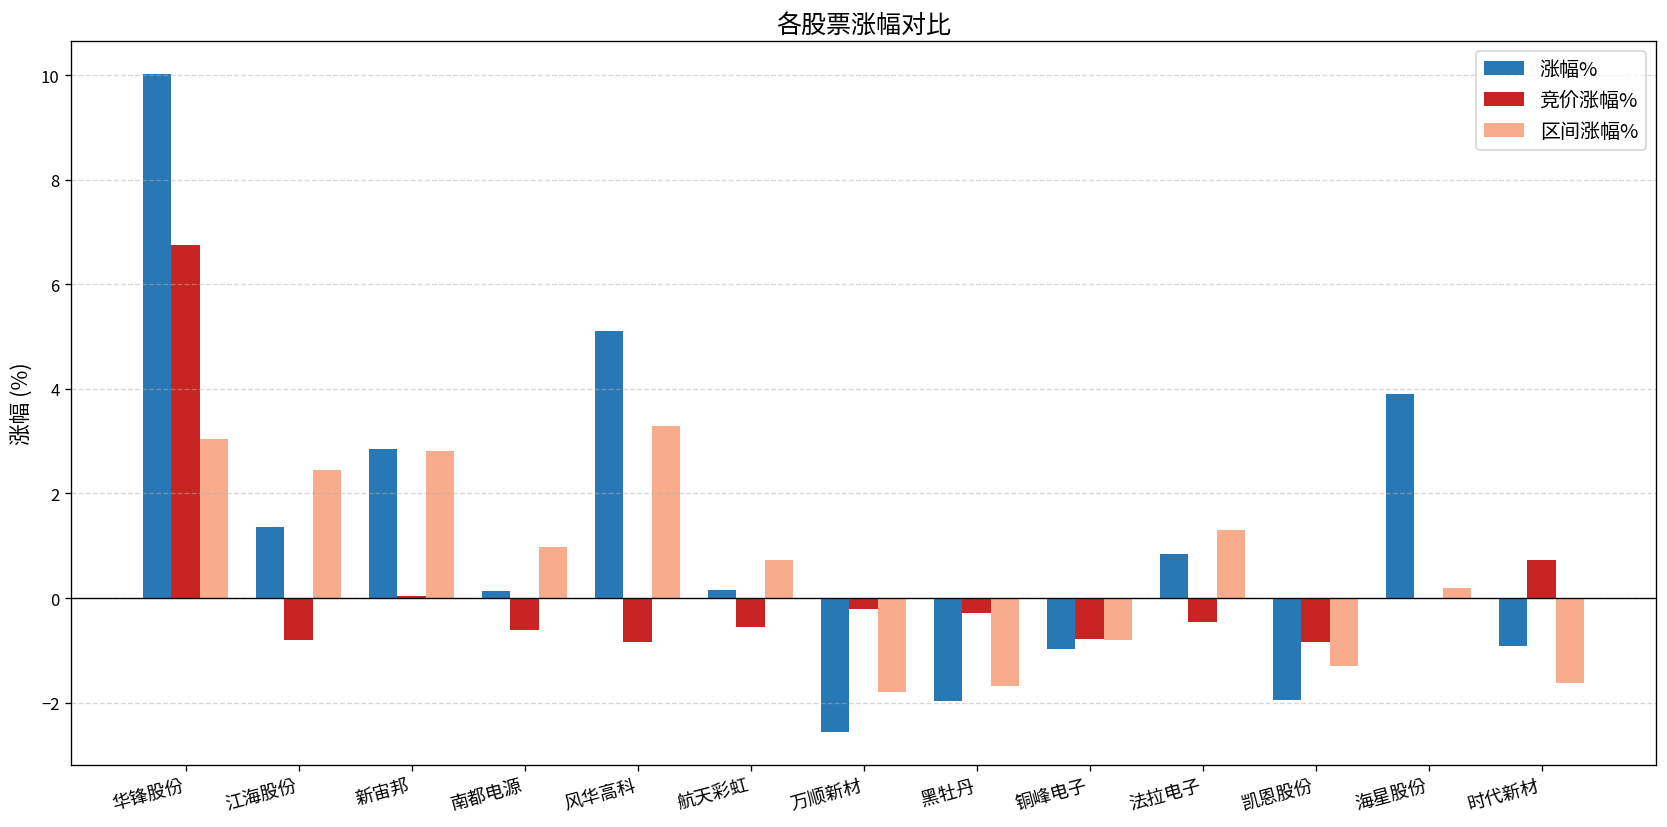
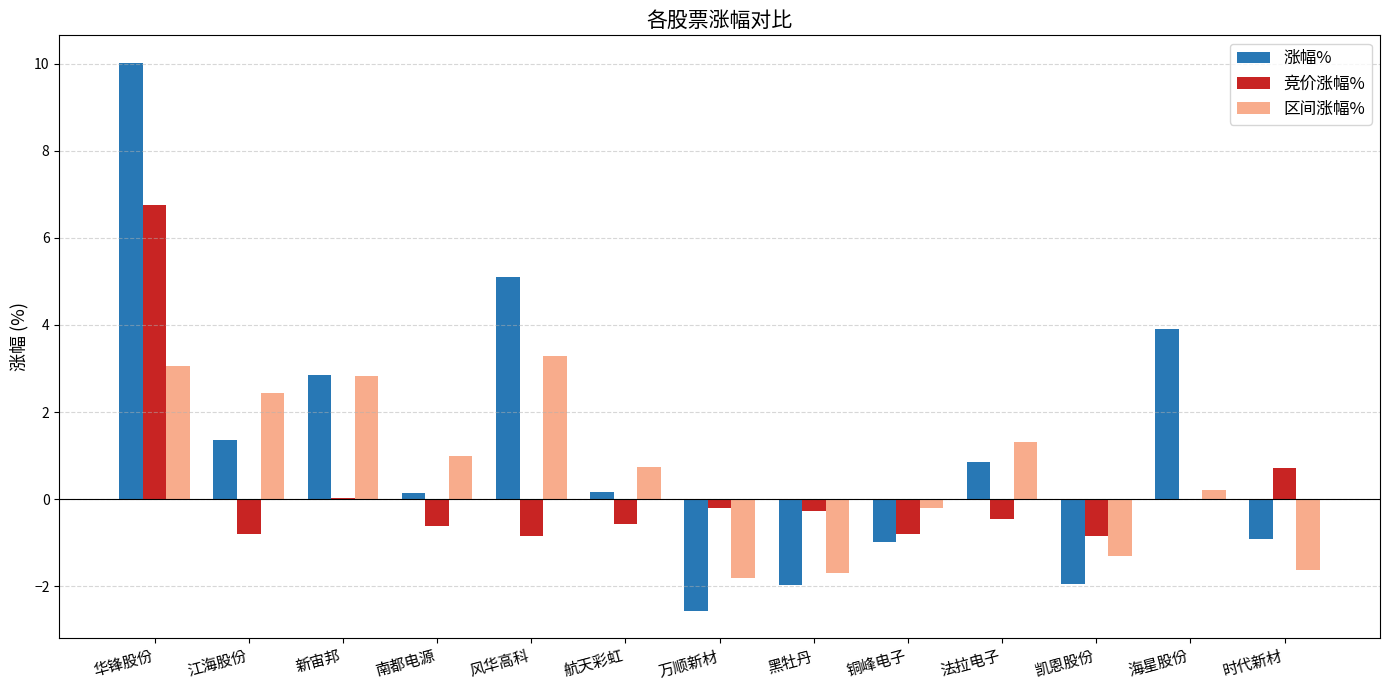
  {
    "涨幅%": {
      "华锋股份": 10.0,
      "江海股份": 1.4,
      "新宙邦": 2.9,
      "南都电源": 0.1,
      "风华高科": 5.1,
      "航天彩虹": 0.2,
      "万顺新材": -2.6,
      "黑牡丹": -2.0,
      "铜峰电子": -1.0,
      "法拉电子": 0.9,
      "凯恩股份": -2.0,
      "海星股份": 3.9,
      "时代新材": -0.9
    },
    "竞价涨幅%": {
      "华锋股份": 6.8,
      "江海股份": -0.8,
      "南都电源": -0.6,
      "风华高科": -0.9,
      "航天彩虹": -0.6,
      "万顺新材": -0.2,
      "黑牡丹": -0.3,
      "铜峰电子": -0.8,
      "法拉电子": -0.5,
      "凯恩股份": -0.9,
      "海星股份": 0.0,
      "时代新材": 0.7
    },
    "区间涨幅%": {
      "华锋股份": 3.1,
      "江海股份": 2.4,
      "新宙邦": 2.8,
      "南都电源": 1.0,
      "风华高科": 3.3,
      "航天彩虹": 0.7,
      "万顺新材": -1.8,
      "黑牡丹": -1.7,
-     "铜峰电子": -0.8,
+     "铜峰电子": -0.2,
      "法拉电子": 1.3,
      "凯恩股份": -1.3,
      "海星股份": 0.2,
      "时代新材": -1.6
    }
  }
